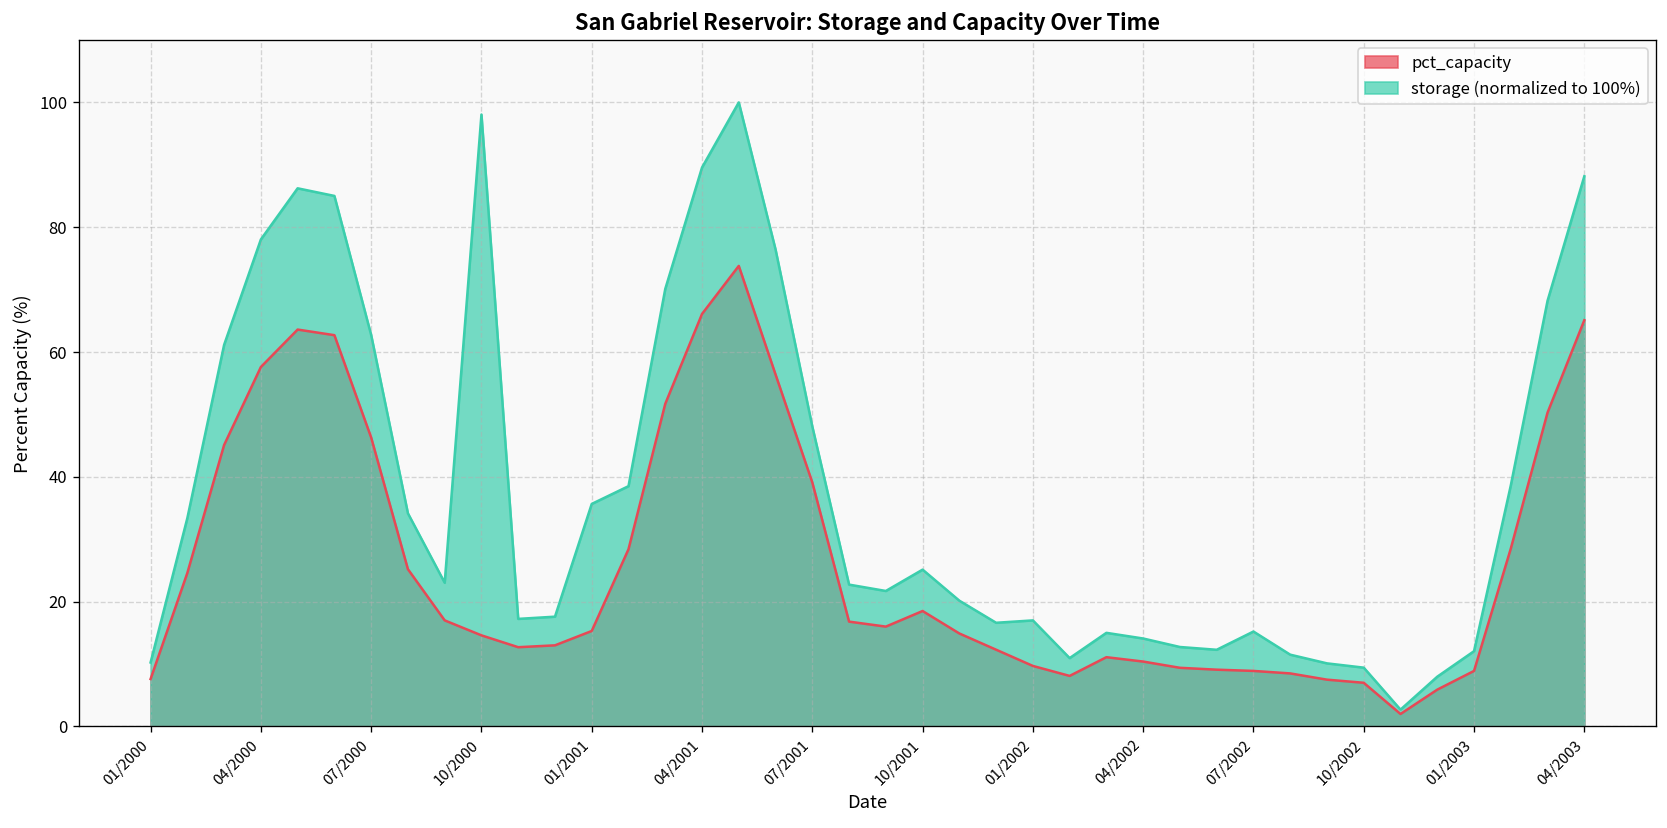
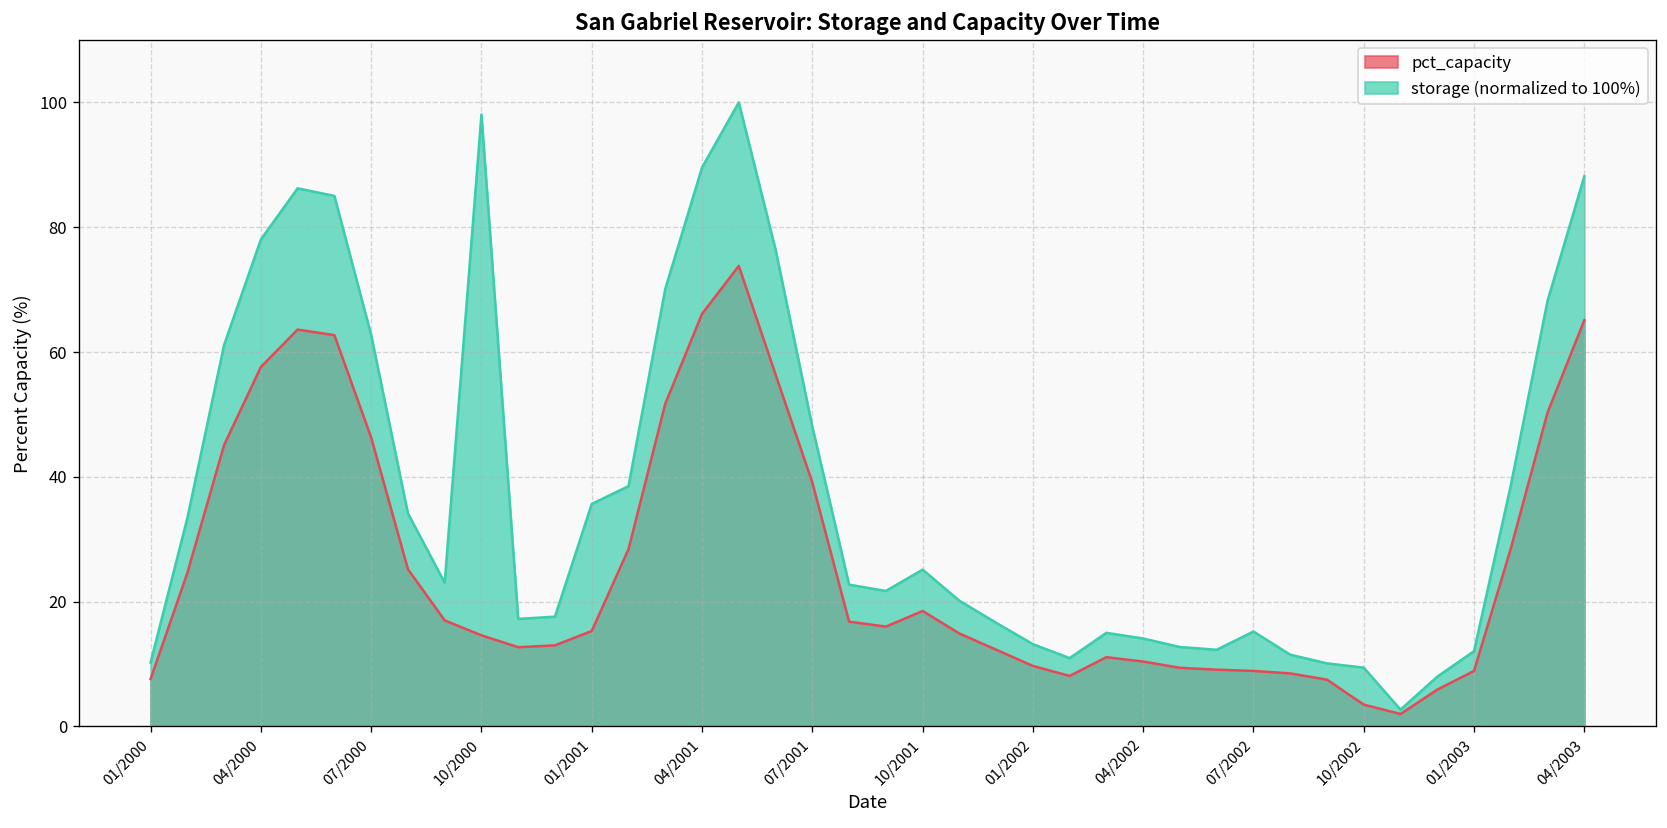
  {
    "pct_capacity": {
      "01/2000": 8,
      "04/2000": 58,
      "07/2000": 46,
      "10/2000": 15,
      "01/2001": 15,
      "04/2001": 66,
      "07/2001": 39,
      "10/2001": 19,
      "01/2002": 10,
      "04/2002": 10,
      "07/2002": 9,
-     "10/2002": 7,
+     "10/2002": 4,
      "01/2003": 9,
      "04/2003": 65
    },
    "storage (normalized to 100%)": {
      "01/2000": 10,
      "04/2000": 78,
      "07/2000": 63,
      "10/2000": 98,
      "01/2001": 36,
      "04/2001": 90,
      "07/2001": 48,
      "10/2001": 25,
-     "01/2002": 17,
+     "01/2002": 13,
      "04/2002": 14,
      "07/2002": 15,
      "10/2002": 9,
      "01/2003": 12,
      "04/2003": 88
    }
  }
